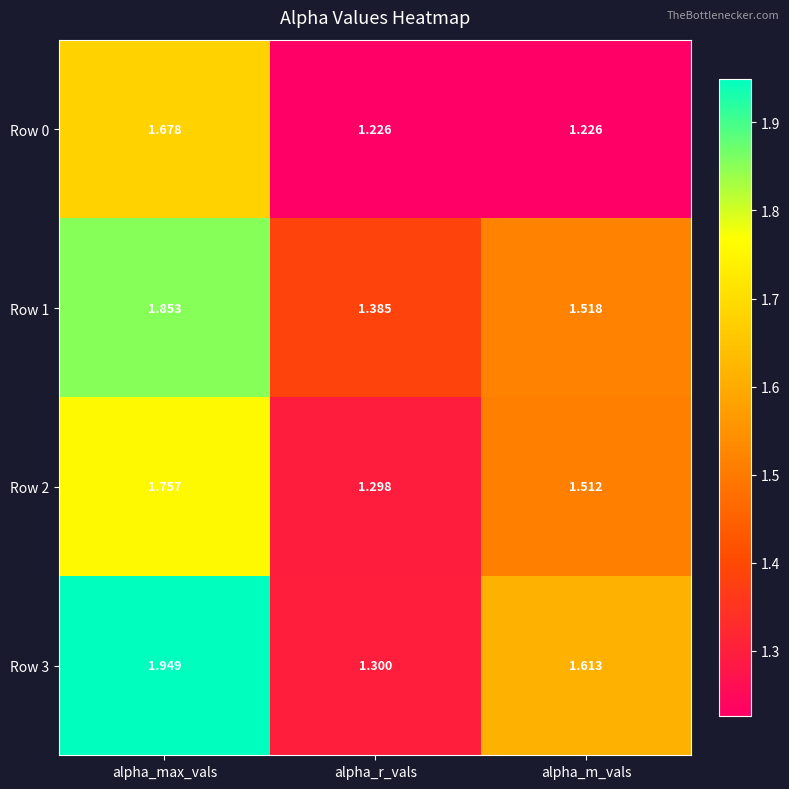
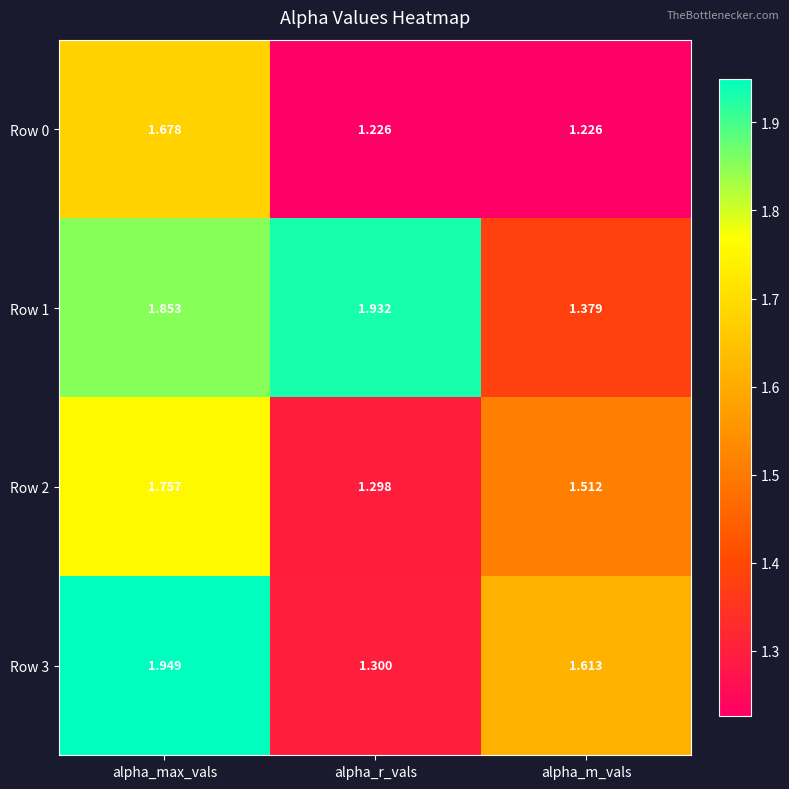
  {
    "Row 0": {
      "alpha_max_vals": 1.678,
      "alpha_r_vals": 1.226,
      "alpha_m_vals": 1.226
    },
    "Row 1": {
      "alpha_max_vals": 1.853,
-     "alpha_r_vals": 1.385,
-     "alpha_m_vals": 1.518
+     "alpha_r_vals": 1.932,
+     "alpha_m_vals": 1.379
    },
    "Row 2": {
      "alpha_max_vals": 1.757,
      "alpha_r_vals": 1.298,
      "alpha_m_vals": 1.512
    },
    "Row 3": {
      "alpha_max_vals": 1.949,
      "alpha_r_vals": 1.300,
      "alpha_m_vals": 1.613
    }
  }
